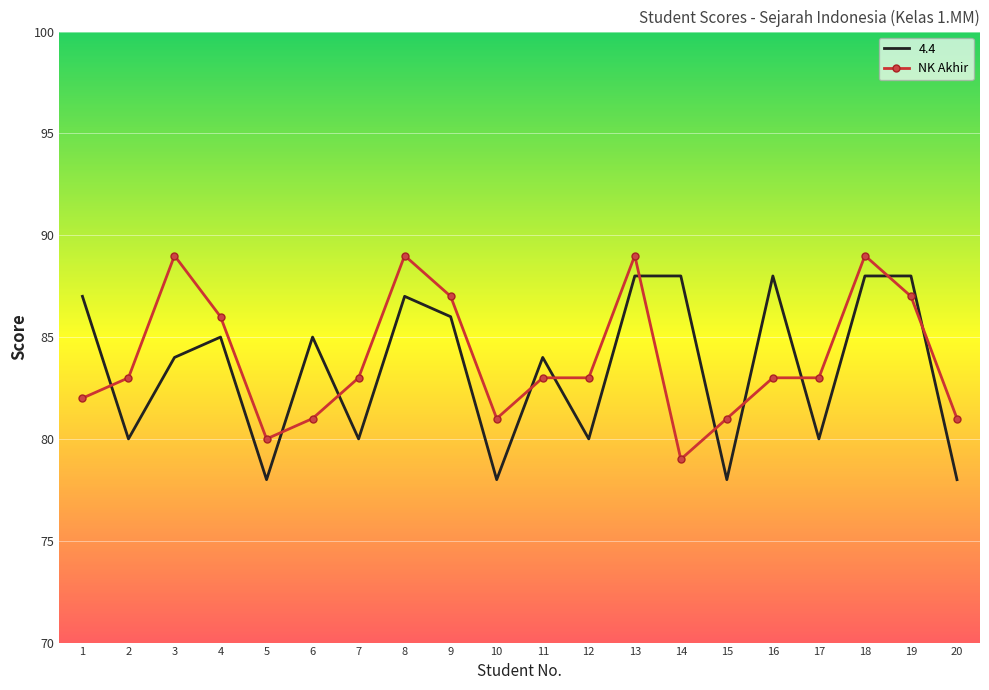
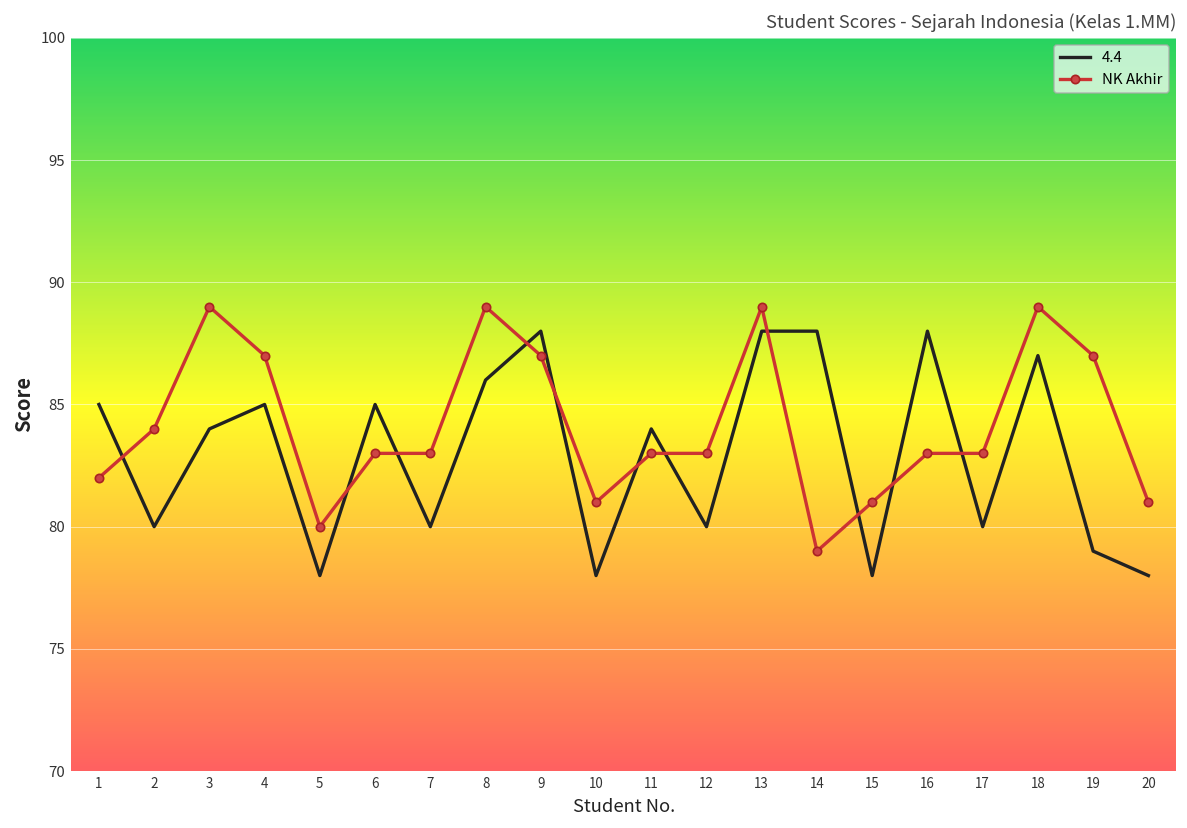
  {
    "4.4": {
-     "1": 87,
+     "1": 85,
      "2": 80,
      "3": 84,
      "4": 85,
      "5": 78,
      "6": 85,
      "7": 80,
-     "8": 87,
-     "9": 86,
+     "8": 86,
+     "9": 88,
      "10": 78,
      "11": 84,
      "12": 80,
      "13": 88,
      "14": 88,
      "15": 78,
      "16": 88,
      "17": 80,
-     "18": 88,
-     "19": 88,
+     "18": 87,
+     "19": 79,
      "20": 78
    },
    "NK Akhir": {
      "1": 82,
-     "2": 83,
+     "2": 84,
      "3": 89,
-     "4": 86,
+     "4": 87,
      "5": 80,
-     "6": 81,
+     "6": 83,
      "7": 83,
      "8": 89,
      "9": 87,
      "10": 81,
      "11": 83,
      "12": 83,
      "13": 89,
      "14": 79,
      "15": 81,
      "16": 83,
      "17": 83,
      "18": 89,
      "19": 87,
      "20": 81
    }
  }
